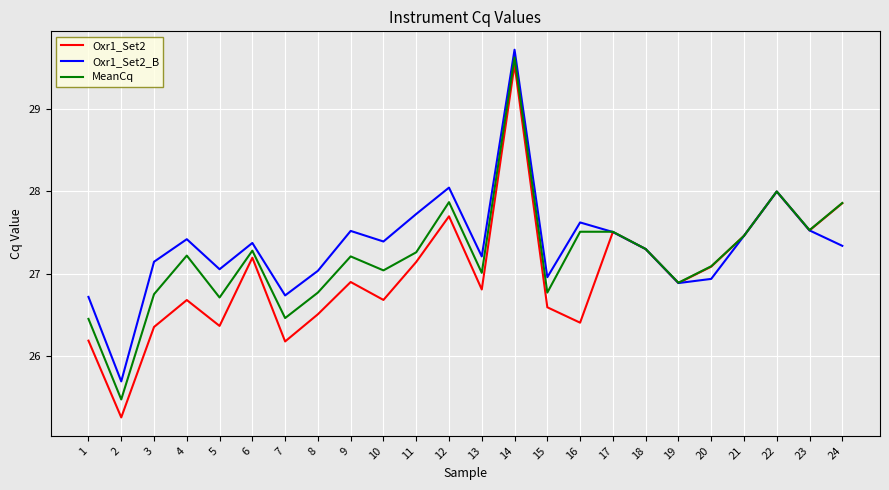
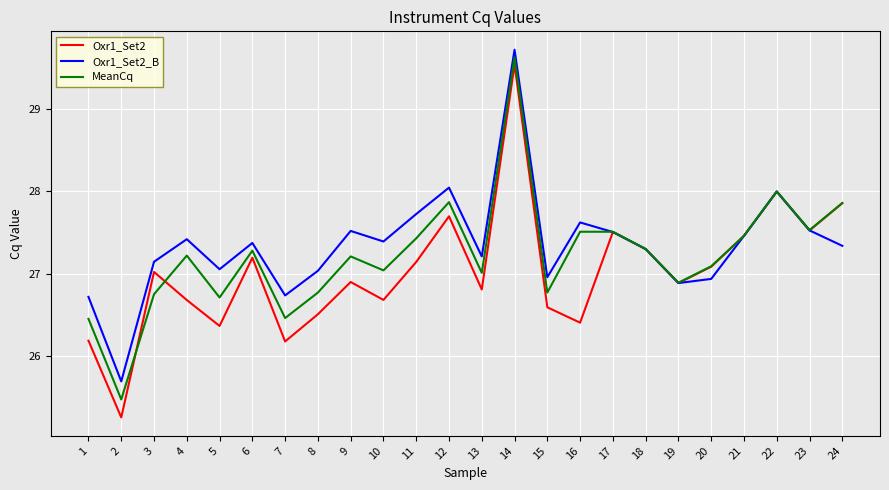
  {
    "Oxr1_Set2": {
      "1": 26.2,
      "2": 25.3,
-     "3": 26.4,
+     "3": 27.0,
      "4": 26.7,
      "5": 26.4,
      "6": 27.2,
      "7": 26.2,
      "8": 26.5,
      "9": 26.9,
      "10": 26.7,
      "11": 27.1,
      "12": 27.7,
      "13": 26.8,
      "14": 29.5,
      "15": 26.6,
      "16": 26.4
    },
    "Oxr1_Set2_B": {
      "1": 26.7,
      "2": 25.7,
      "3": 27.1,
      "4": 27.4,
      "5": 27.1,
      "6": 27.4,
      "7": 26.7,
      "8": 27.0,
      "9": 27.5,
      "10": 27.4,
      "11": 27.7,
      "12": 28.0,
      "13": 27.2,
      "14": 29.7,
      "15": 27.0,
      "16": 27.6,
      "20": 26.9,
      "24": 27.3
    },
    "MeanCq": {
      "1": 26.5,
      "2": 25.5,
      "3": 26.8,
      "4": 27.2,
      "5": 26.7,
      "6": 27.3,
      "7": 26.5,
      "8": 26.8,
      "9": 27.2,
      "10": 27.0,
-     "11": 27.3,
+     "11": 27.4,
      "12": 27.9,
      "13": 27.0,
      "14": 29.6,
      "15": 26.8,
      "16": 27.5
    }
  }
